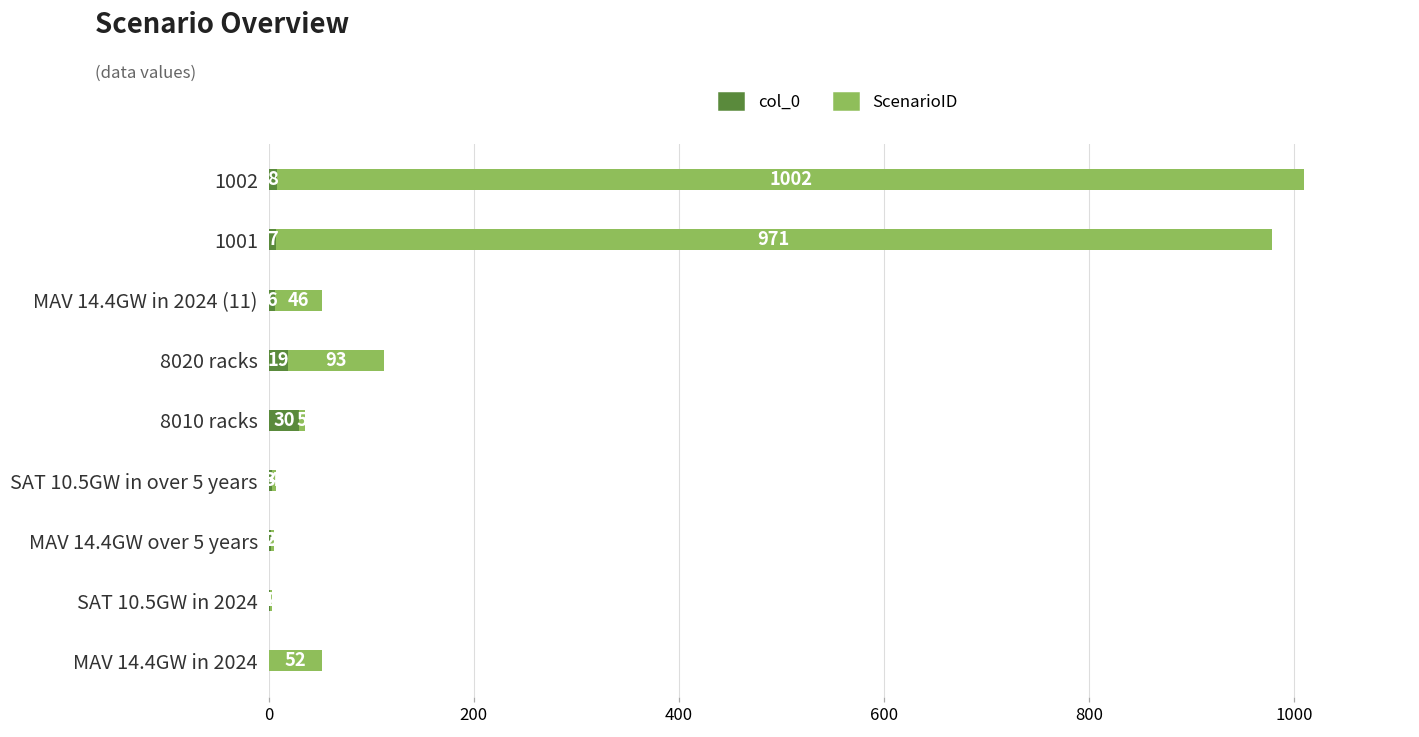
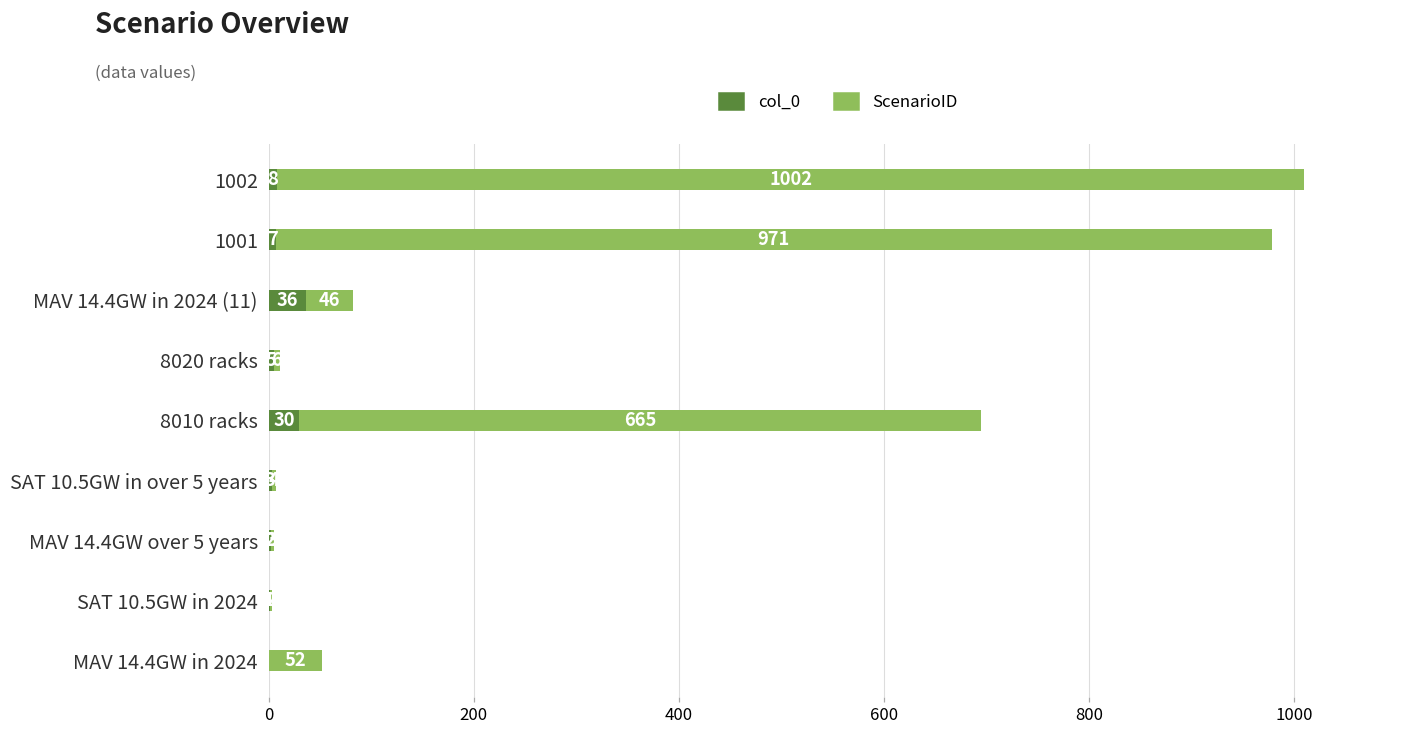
  {
    "col_0": {
      "1002": 8,
      "1001": 7,
-     "MAV 14.4GW in 2024 (11)": 6,
-     "8020 racks": 20,
+     "MAV 14.4GW in 2024 (11)": 36,
+     "8020 racks": 10,
      "8010 racks": 30
    },
    "ScenarioID": {
      "1002": 1002,
      "1001": 971,
      "MAV 14.4GW in 2024 (11)": 46,
-     "8020 racks": 93,
-     "8010 racks": 5,
+     "8020 racks": 6,
+     "8010 racks": 665,
      "MAV 14.4GW in 2024": 52
    }
  }
